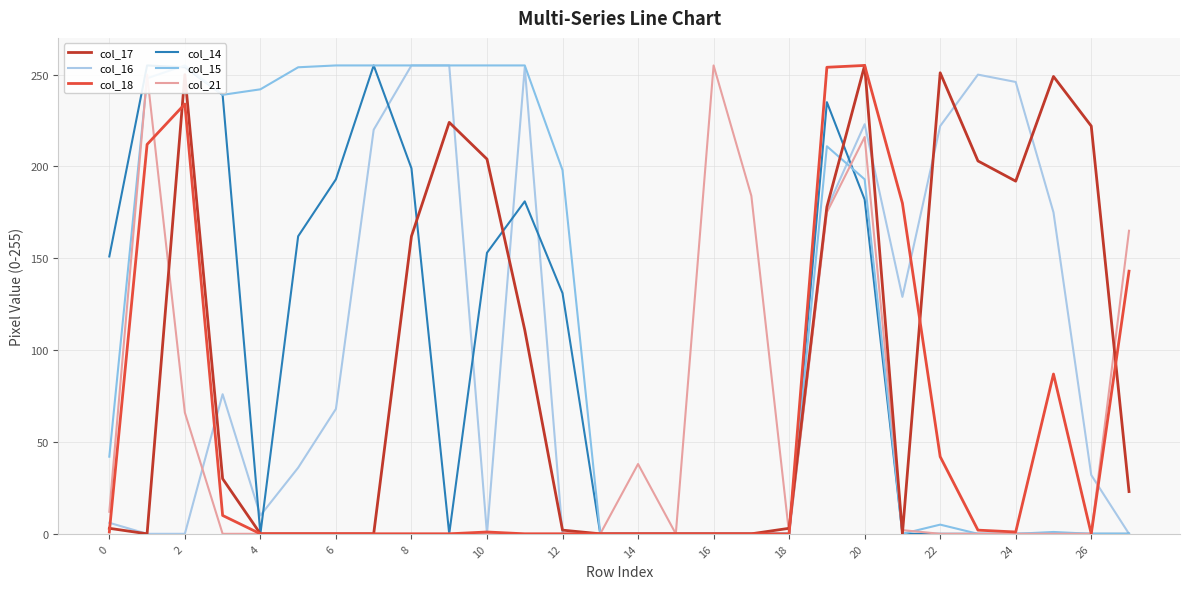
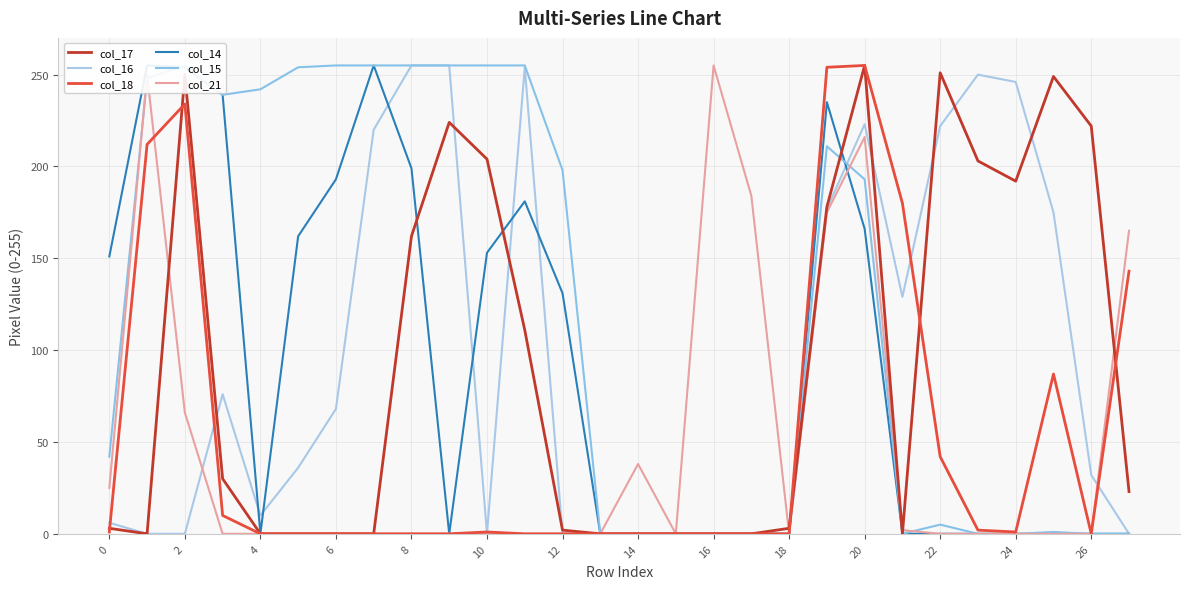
  {
    "col_14": {
      "0": 151,
      "6": 193,
      "8": 199,
      "10": 153,
      "12": 131,
-     "20": 182
+     "20": 166
    },
    "col_21": {
-     "0": 12,
+     "0": 25,
      "2": 66,
      "14": 38,
      "16": 255,
      "20": 216
    }
  }
